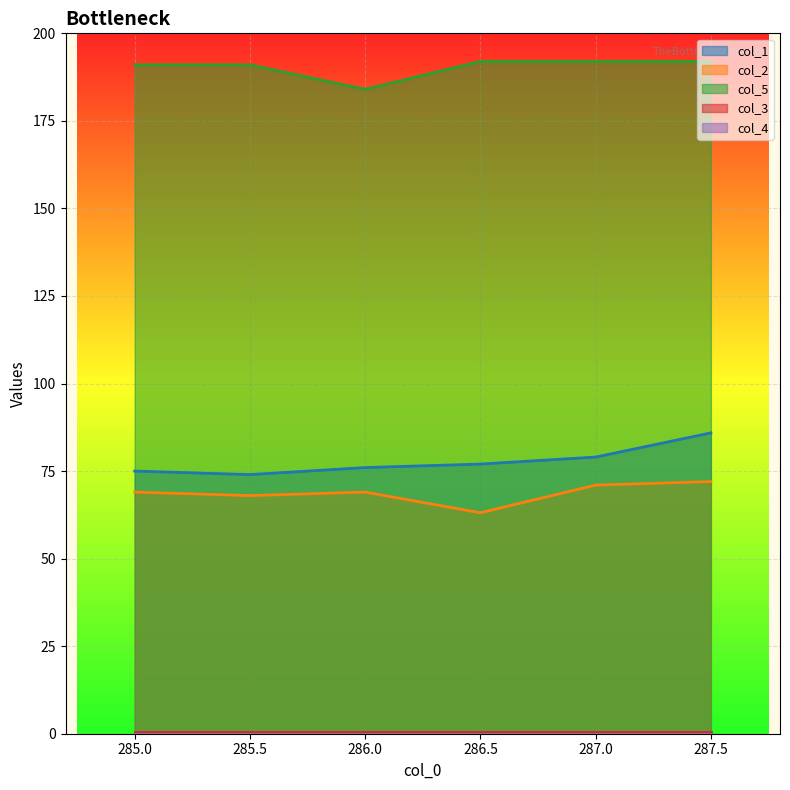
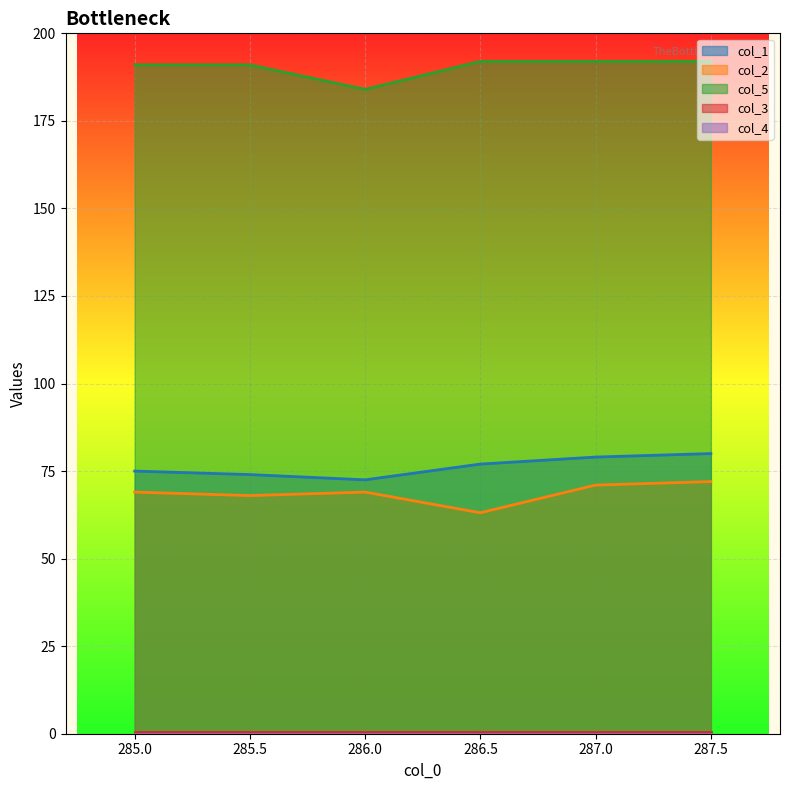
  {
    "col_1": {
      "285.0": 75,
      "285.5": 74,
-     "286.0": 76,
+     "286.0": 73,
      "286.5": 77,
      "287.0": 79,
-     "287.5": 86
+     "287.5": 80
    },
    "col_2": {
      "285.0": 69,
      "285.5": 68,
      "286.0": 69,
      "286.5": 63,
      "287.0": 71,
      "287.5": 72
    },
    "col_5": {
      "285.0": 191,
      "285.5": 191,
      "286.0": 184,
      "286.5": 192,
      "287.0": 192
    }
  }
